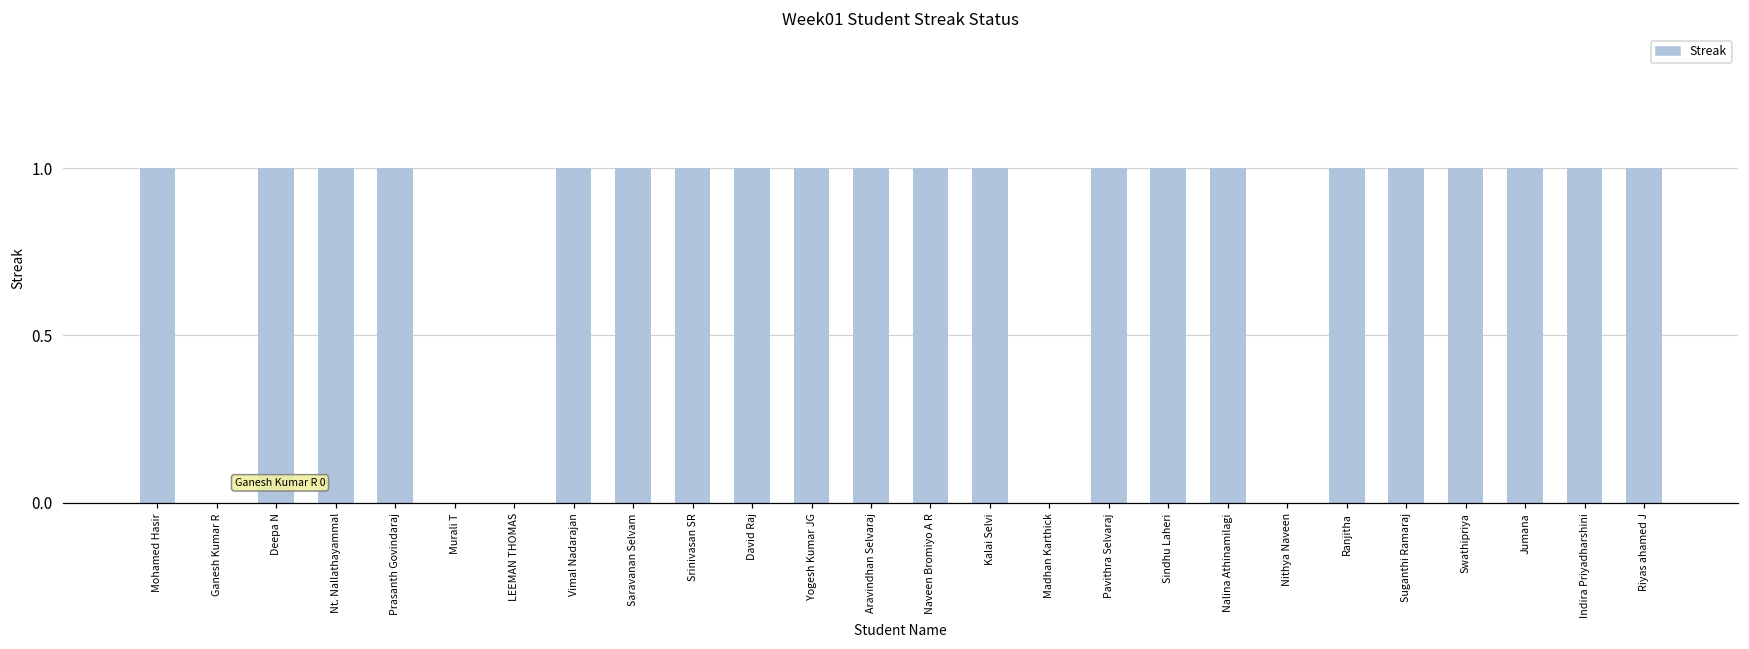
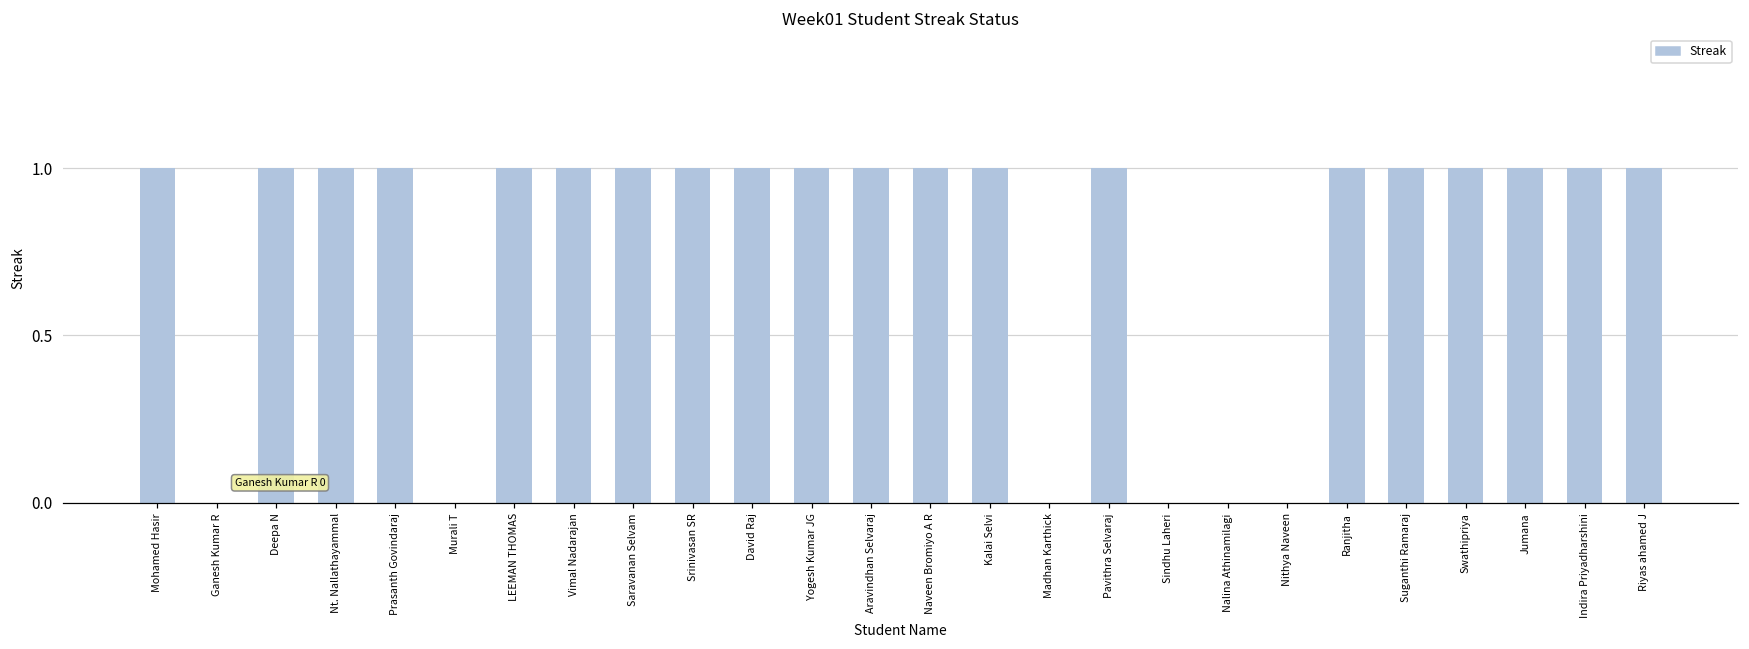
  {
    "Mohamed Hasir": 1,
    "Ganesh Kumar R": 0,
    "Nt. Nallathayammal": 1,
    "Prasanth Govindaraj": 1,
    "Murali T": 0,
-   "LEEMAN THOMAS": 0,
+   "LEEMAN THOMAS": 1,
    "Vimal Nadarajan": 1,
    "Saravanan Selvam": 1,
    "Srinivasan SR": 1,
    "David Raj": 1,
    "Yogesh Kumar JG": 1,
    "Aravindhan Selvaraj": 1,
    "Naveen Bromiyo A R": 1,
    "Kalai Selvi": 1,
    "Madhan Karthick": 0,
    "Pavithra Selvaraj": 1,
-   "Sindhu Laheri": 1,
-   "Nalina Athinamilagi": 1,
+   "Sindhu Laheri": 0,
+   "Nalina Athinamilagi": 0,
    "Nithya Naveen": 0,
    "Ranjitha": 1,
    "Suganthi Ramaraj": 1,
    "Swathipriya": 1,
    "Jumana": 1,
    "Indira Priyadharshini": 1,
    "Riyas ahamed J": 1
  }
